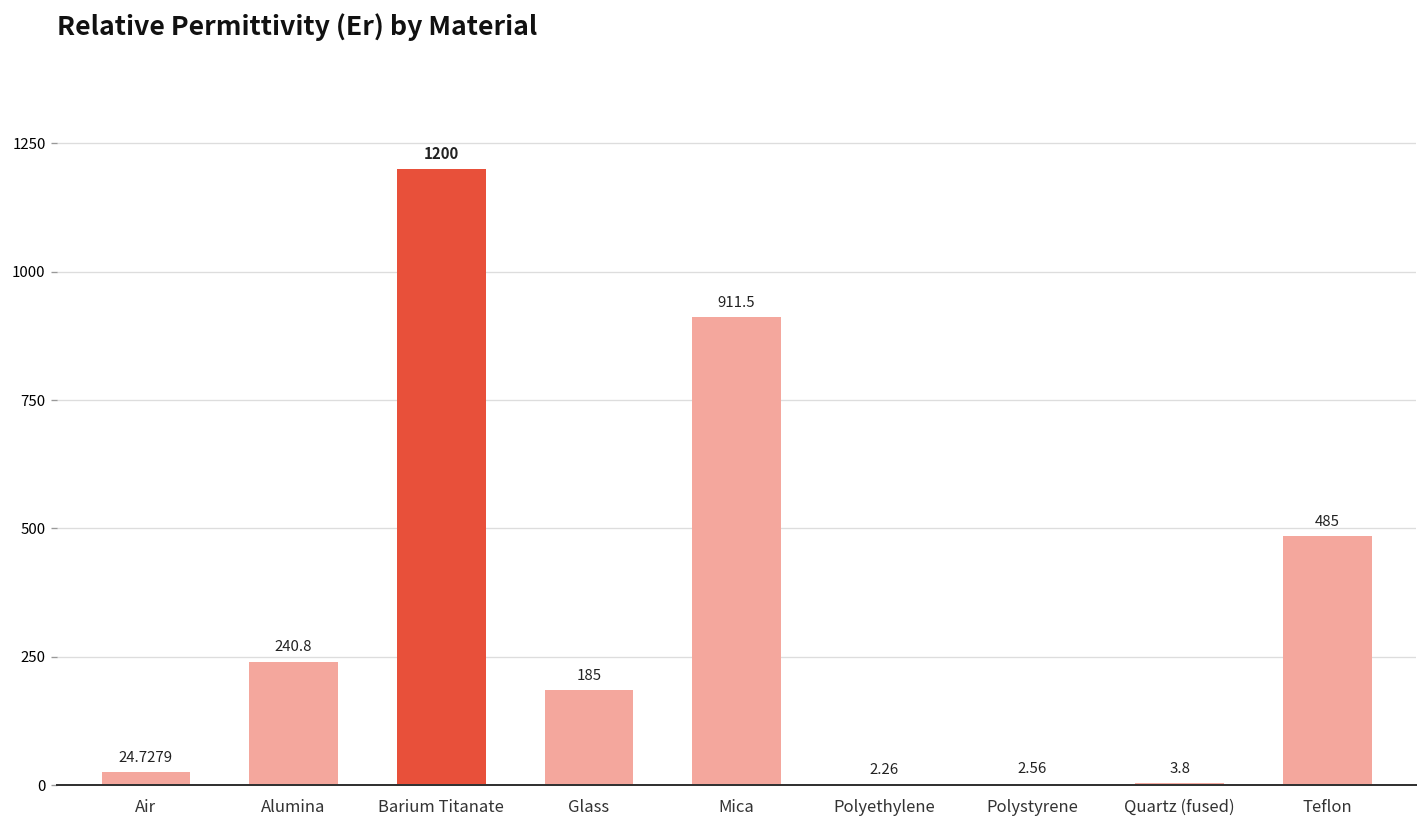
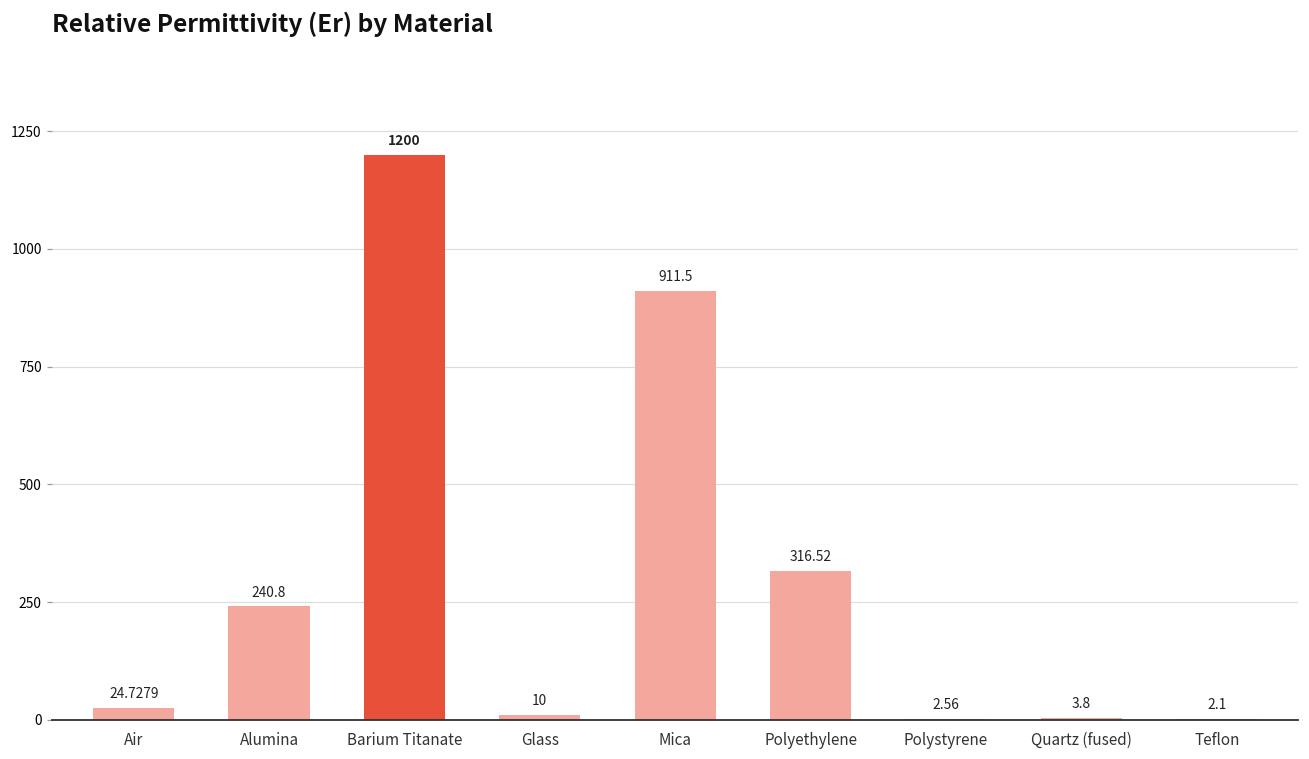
  {
    "Air": 24.7279,
    "Alumina": 240.8,
    "Barium Titanate": 1200,
-   "Glass": 185,
+   "Glass": 10,
    "Mica": 911.5,
-   "Polyethylene": 2.26,
+   "Polyethylene": 316.52,
    "Polystyrene": 2.56,
    "Quartz (fused)": 3.8,
-   "Teflon": 485
+   "Teflon": 2.1
  }
